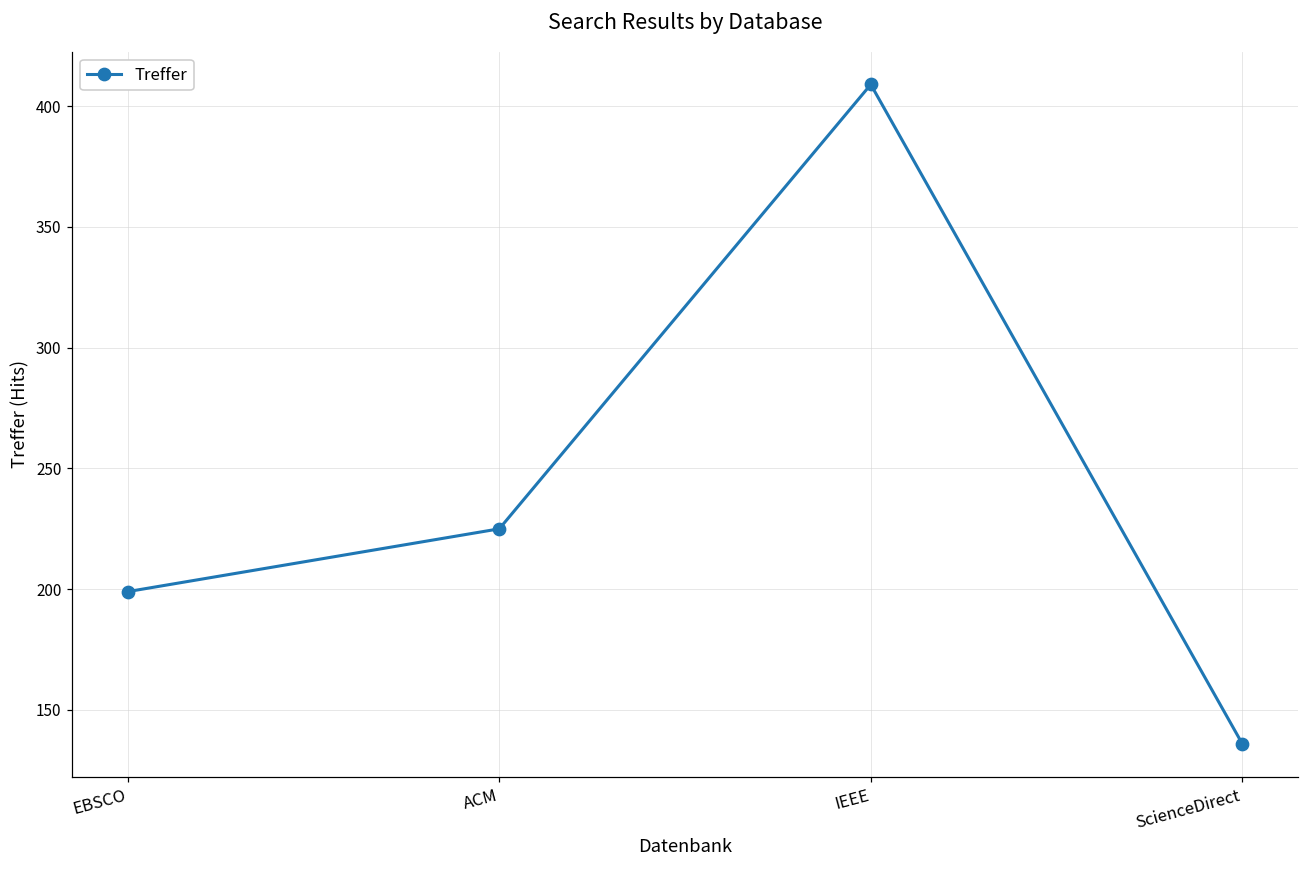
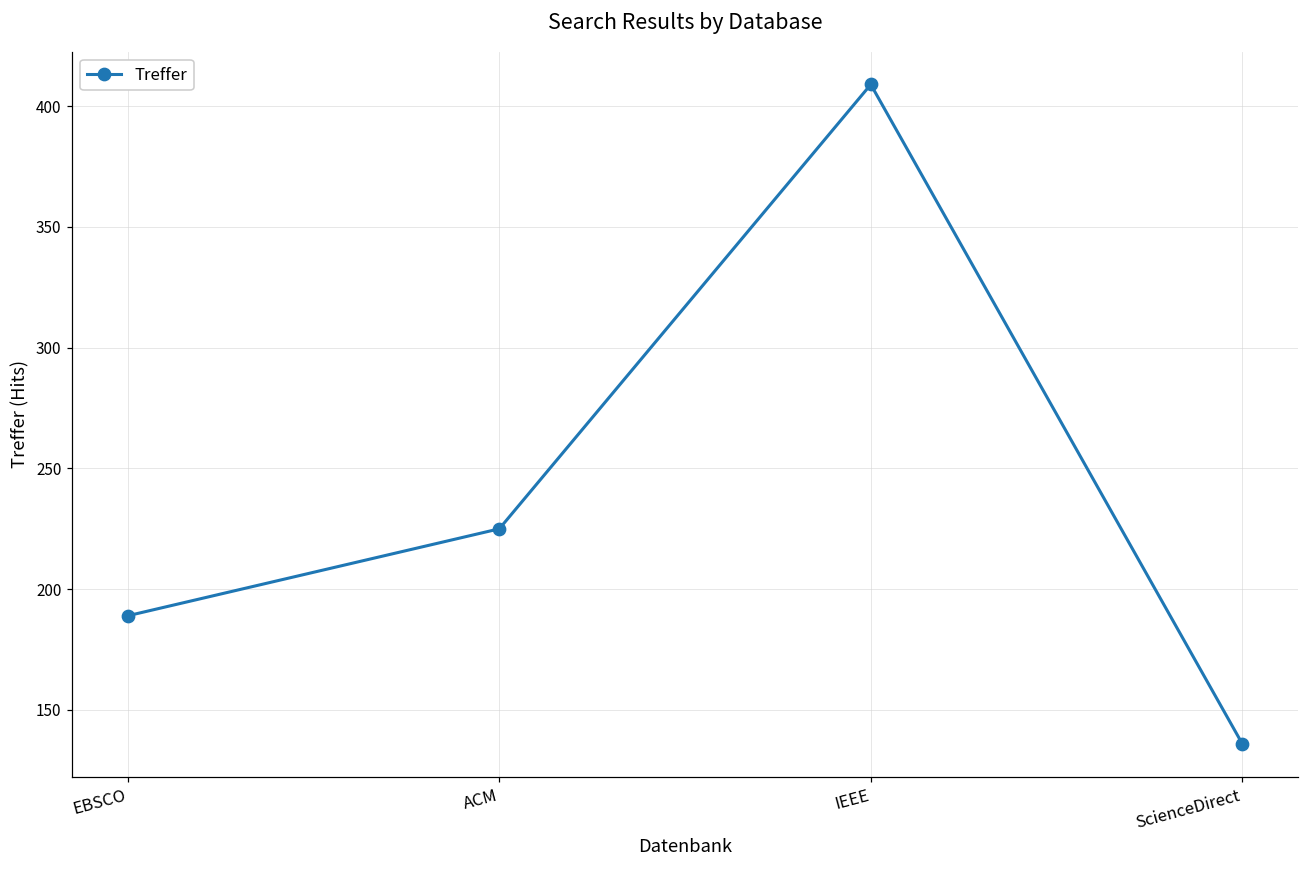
  {
-   "EBSCO": 199,
+   "EBSCO": 189,
    "ACM": 225,
    "IEEE": 409,
    "ScienceDirect": 136
  }
